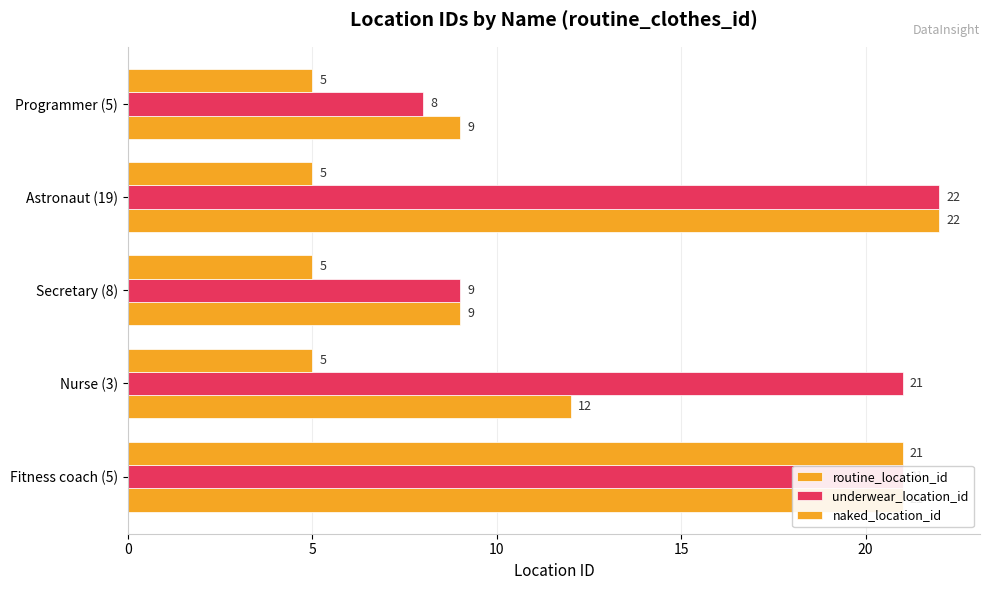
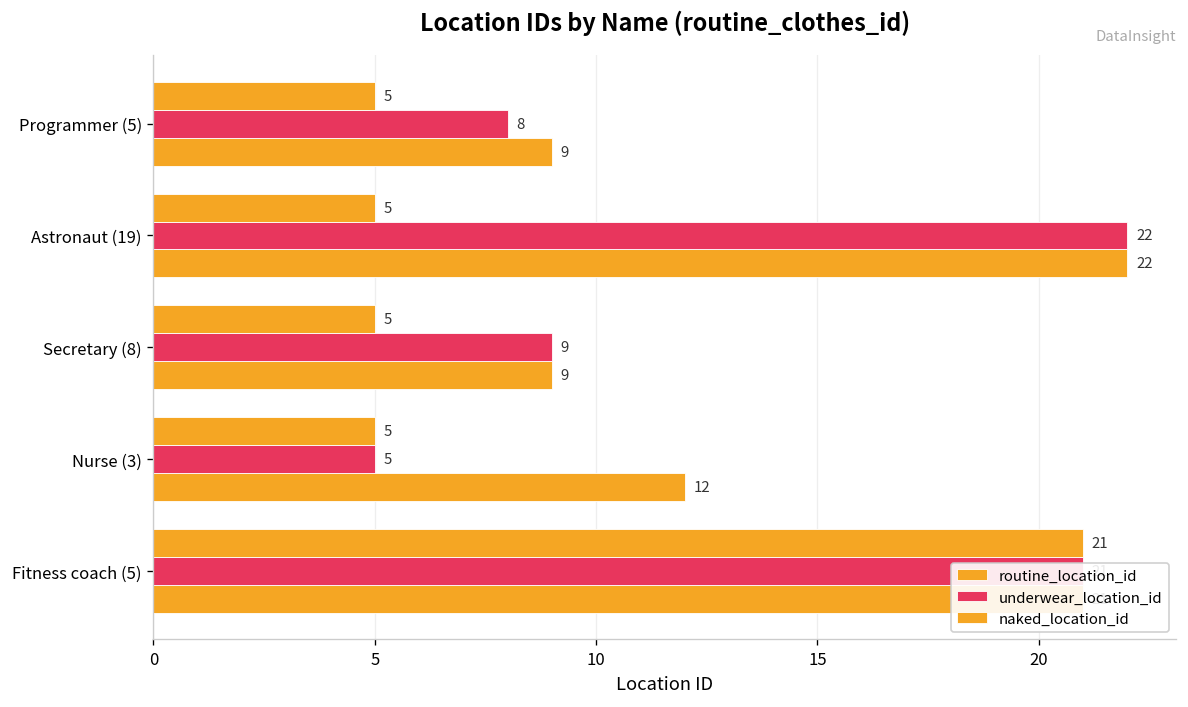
  {
    "underwear_location_id": {
      "Programmer (5)": 8,
      "Astronaut (19)": 22,
      "Secretary (8)": 9,
-     "Nurse (3)": 21
+     "Nurse (3)": 5
    }
  }
